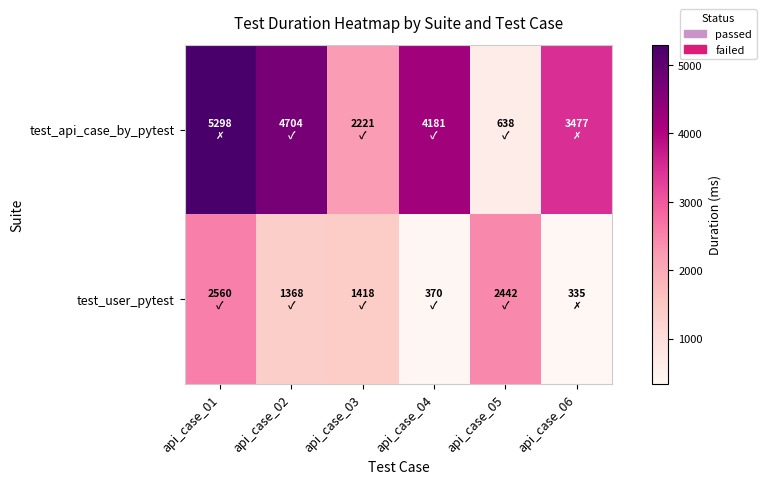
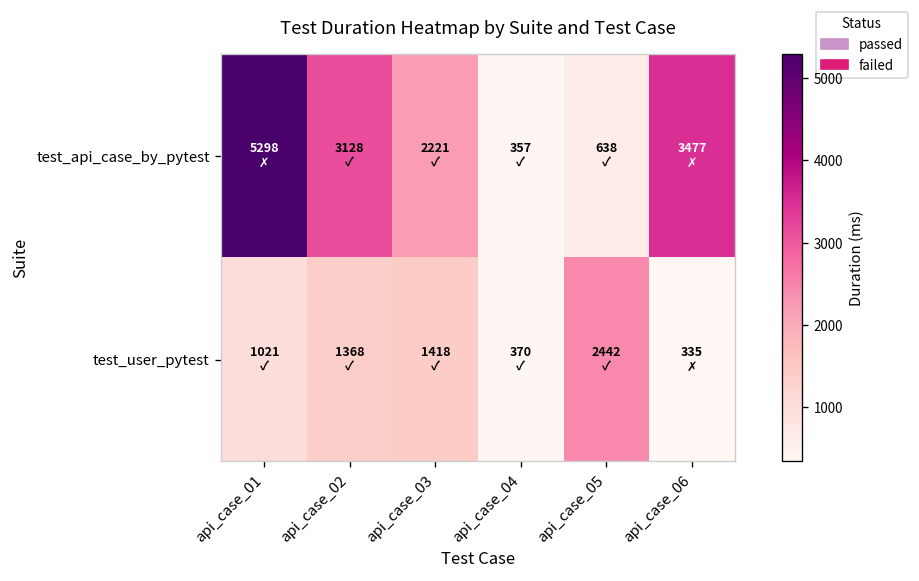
  {
    "test_api_case_by_pytest": {
      "api_case_01": 5298,
-     "api_case_02": 4704,
+     "api_case_02": 3128,
      "api_case_03": 2221,
-     "api_case_04": 4181,
+     "api_case_04": 357,
      "api_case_05": 638,
      "api_case_06": 3477
    },
    "test_user_pytest": {
-     "api_case_01": 2560,
+     "api_case_01": 1021,
      "api_case_02": 1368,
      "api_case_03": 1418,
      "api_case_04": 370,
      "api_case_05": 2442,
      "api_case_06": 335
    }
  }
